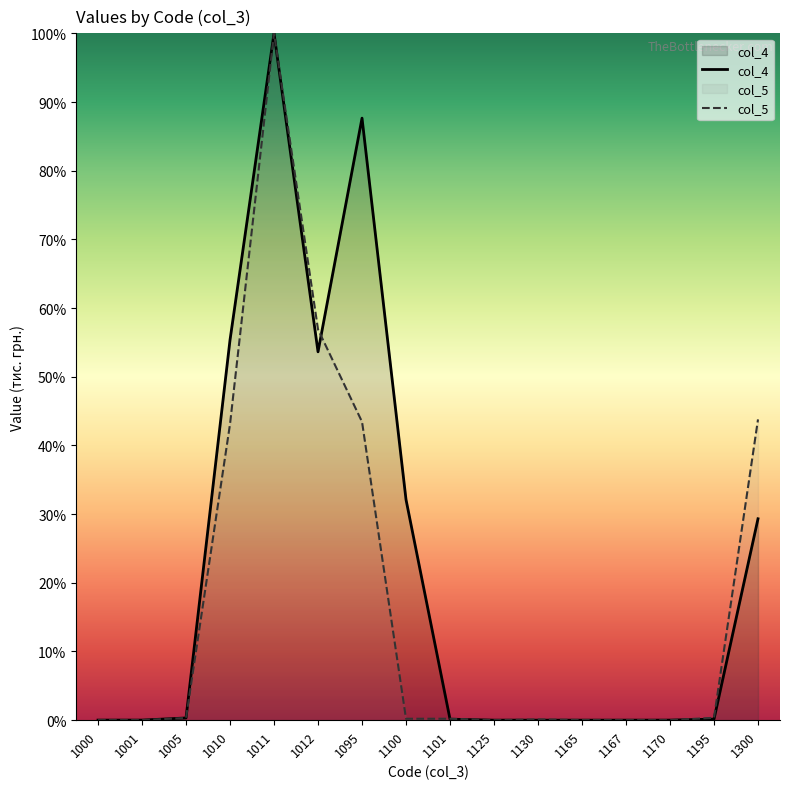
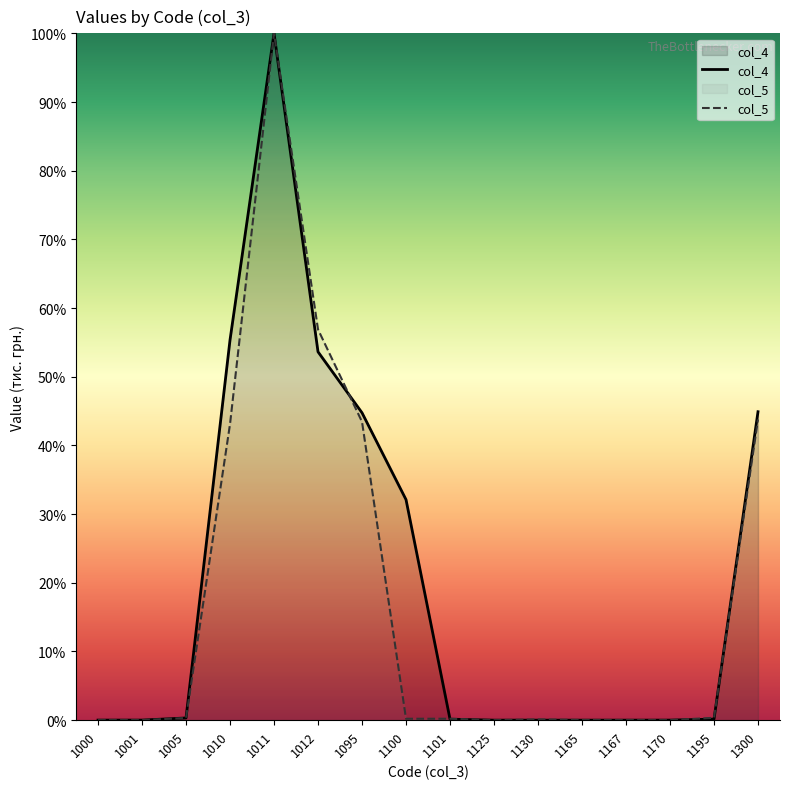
  {
    "col_4": {
      "1010": "55%",
      "1012": "54%",
-     "1095": "88%",
+     "1095": "45%",
      "1100": "32%",
-     "1300": "29%"
+     "1300": "45%"
    }
  }
